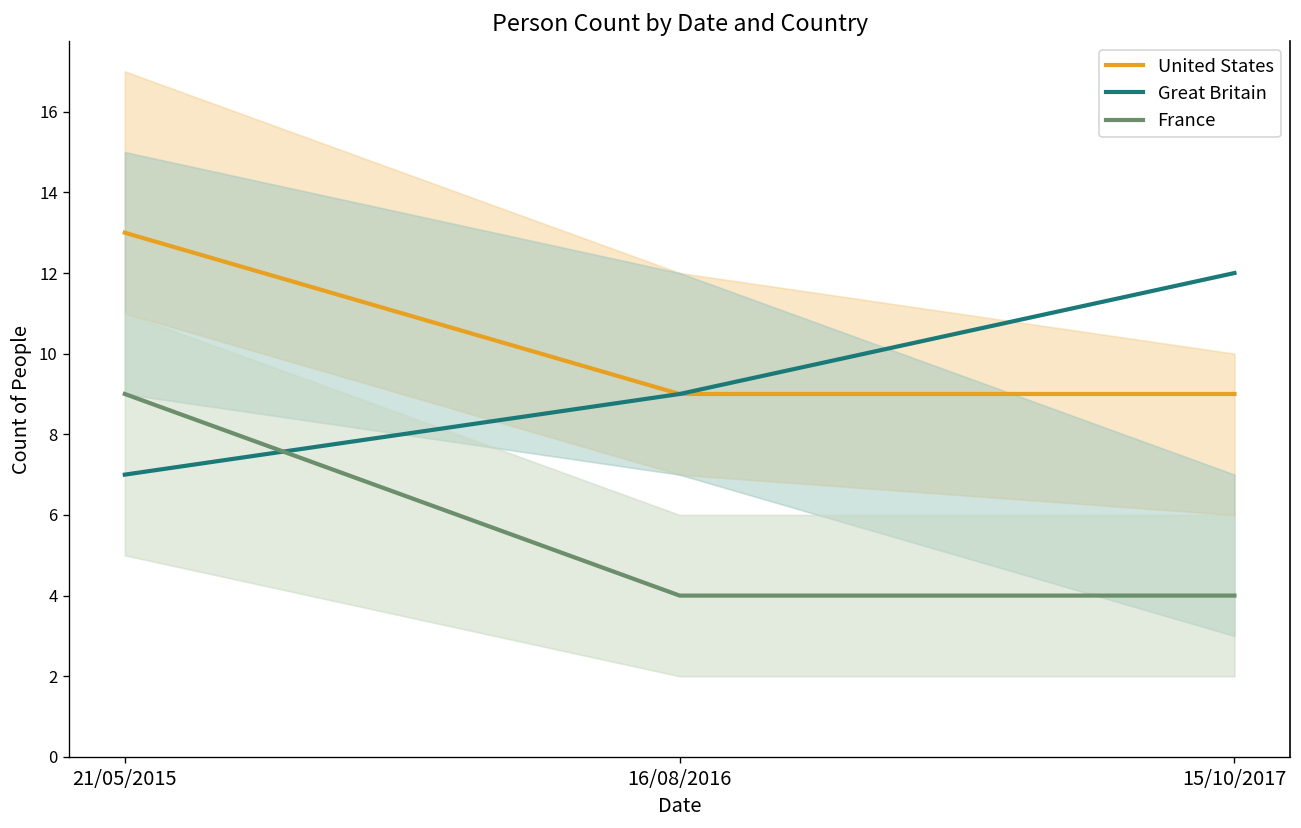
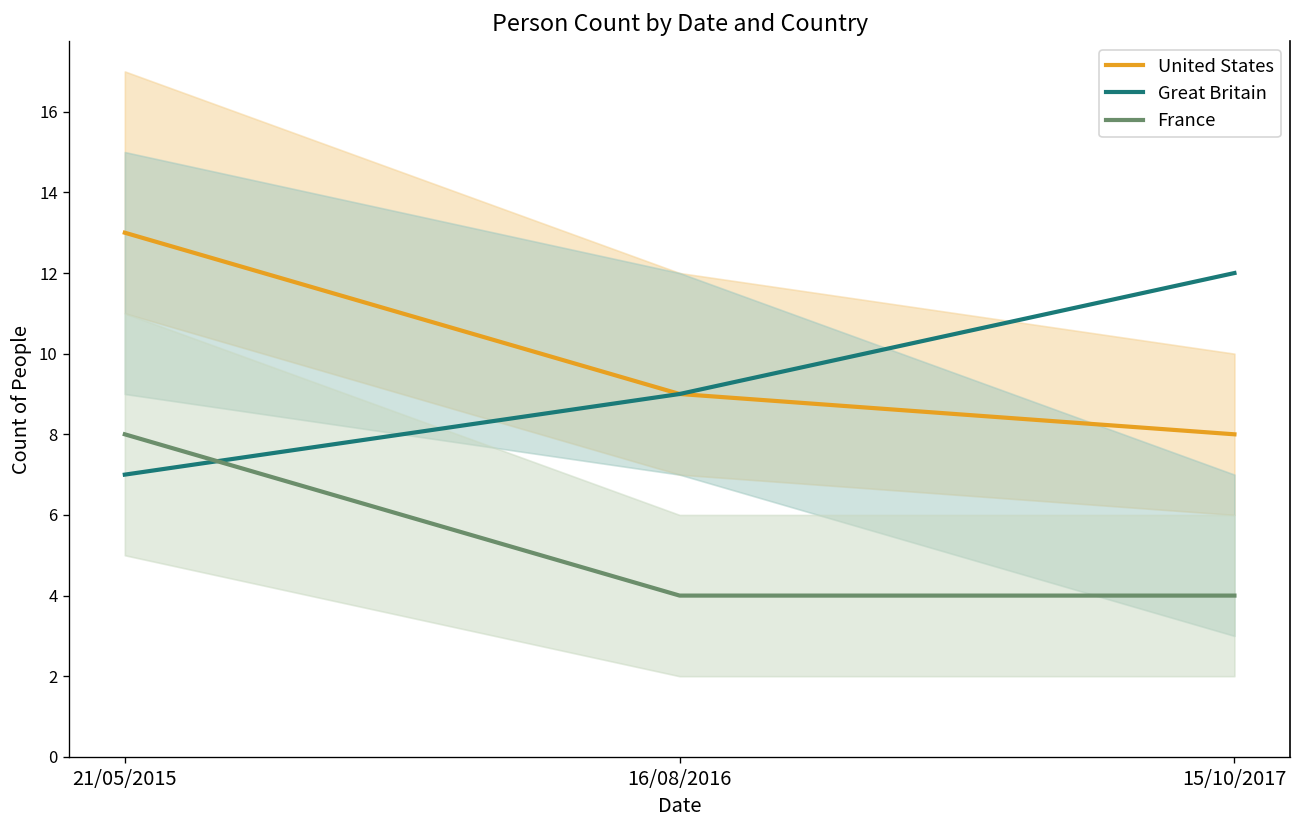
  {
    "United States": {
      "21/05/2015": 13,
-     "15/10/2017": 9
+     "15/10/2017": 8
    },
    "Great Britain": {
      "21/05/2015": 7,
      "15/10/2017": 12
    },
    "France": {
-     "21/05/2015": 9,
+     "21/05/2015": 8,
      "16/08/2016": 4,
      "15/10/2017": 4
    }
  }
